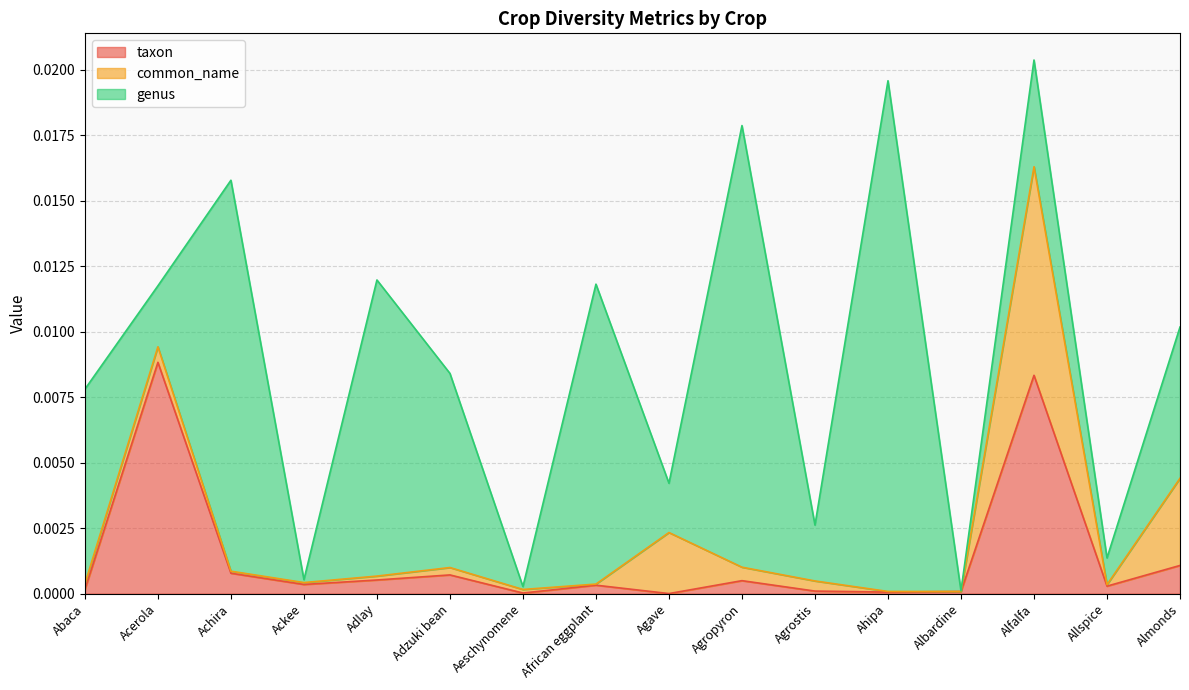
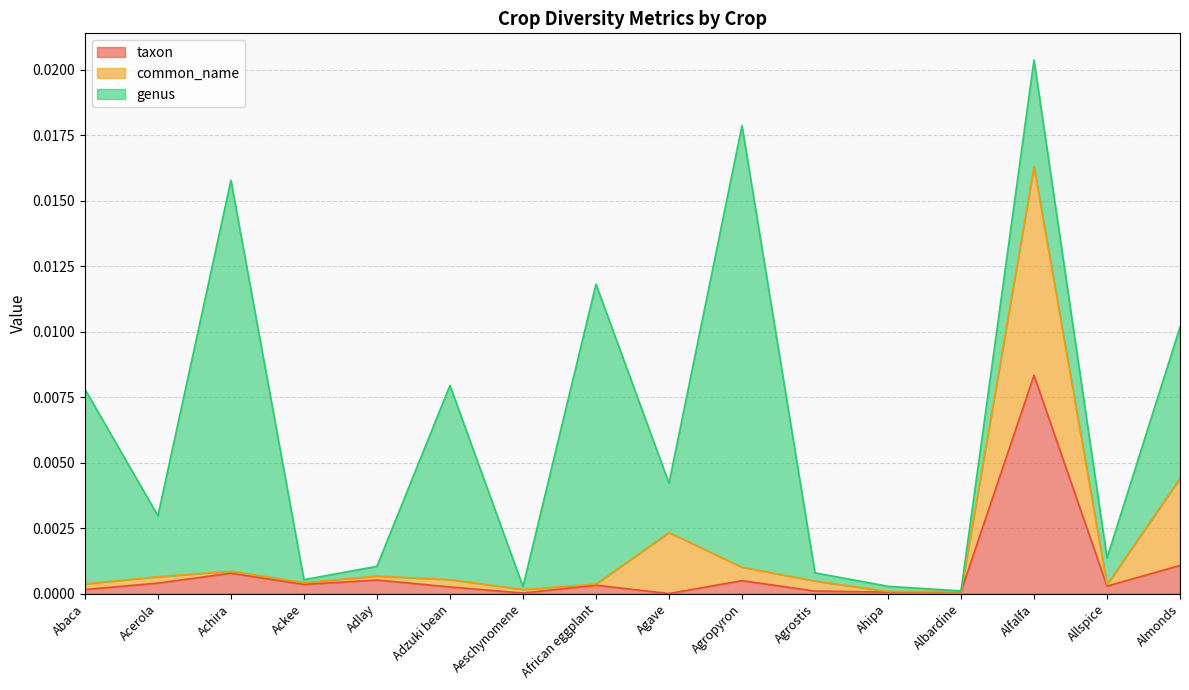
  {
    "taxon": {
      "Abaca": 0.0002,
-     "Acerola": 0.0088,
+     "Acerola": 0.0004,
      "Adlay": 0.0005,
-     "Adzuki bean": 0.0007,
+     "Adzuki bean": 0.0003,
      "Aeschynomene": 0.0000,
      "Agave": 0.0000,
      "Agropyron": 0.0005,
      "Agrostis": 0.0001,
      "Alfalfa": 0.0083,
      "Almonds": 0.0011
    },
    "common_name": {
      "Abaca": 0.0002,
-     "Acerola": 0.0006,
+     "Acerola": 0.0002,
      "Adlay": 0.0001,
      "Adzuki bean": 0.0003,
      "Aeschynomene": 0.0001,
      "Agave": 0.0023,
      "Agropyron": 0.0005,
      "Agrostis": 0.0004,
      "Alfalfa": 0.0080,
      "Almonds": 0.0033
    },
    "genus": {
      "Abaca": 0.0074,
      "Acerola": 0.0023,
      "Achira": 0.0149,
      "Ackee": 0.0001,
-     "Adlay": 0.0113,
+     "Adlay": 0.0004,
      "Adzuki bean": 0.0074,
      "Aeschynomene": 0.0001,
      "African eggplant": 0.0115,
      "Agave": 0.0019,
      "Agropyron": 0.0169,
-     "Agrostis": 0.0021,
-     "Ahipa": 0.0195,
+     "Agrostis": 0.0003,
+     "Ahipa": 0.0002,
      "Alfalfa": 0.0041,
      "Allspice": 0.0010,
      "Almonds": 0.0058
    }
  }
